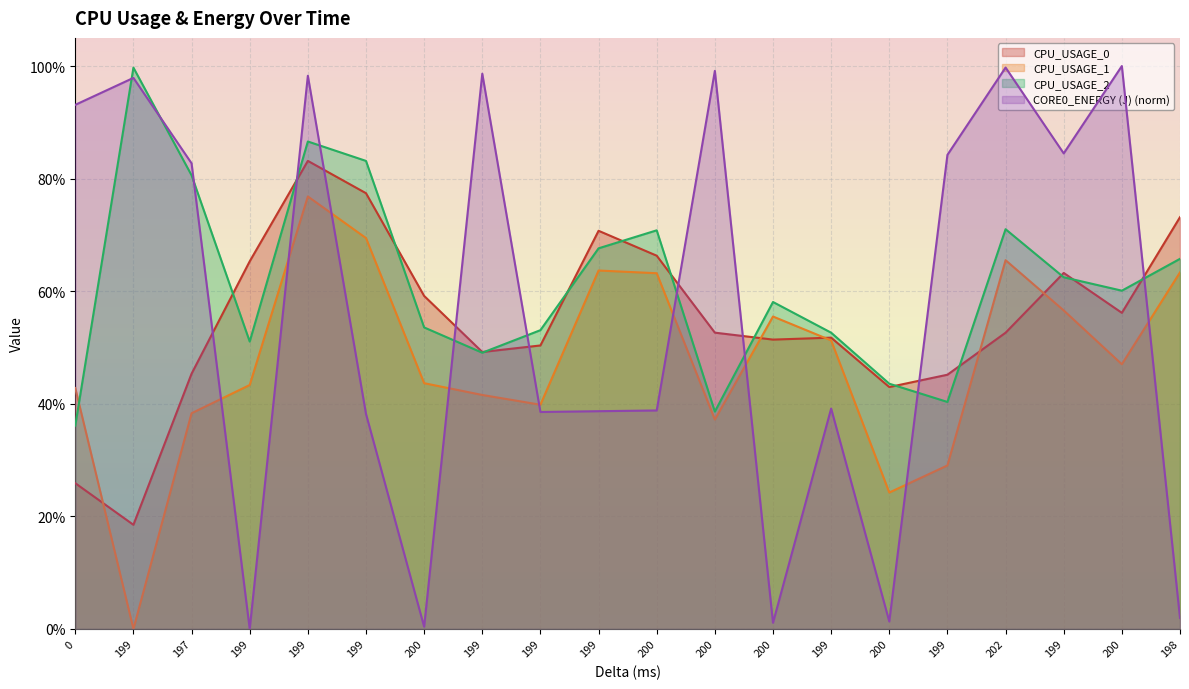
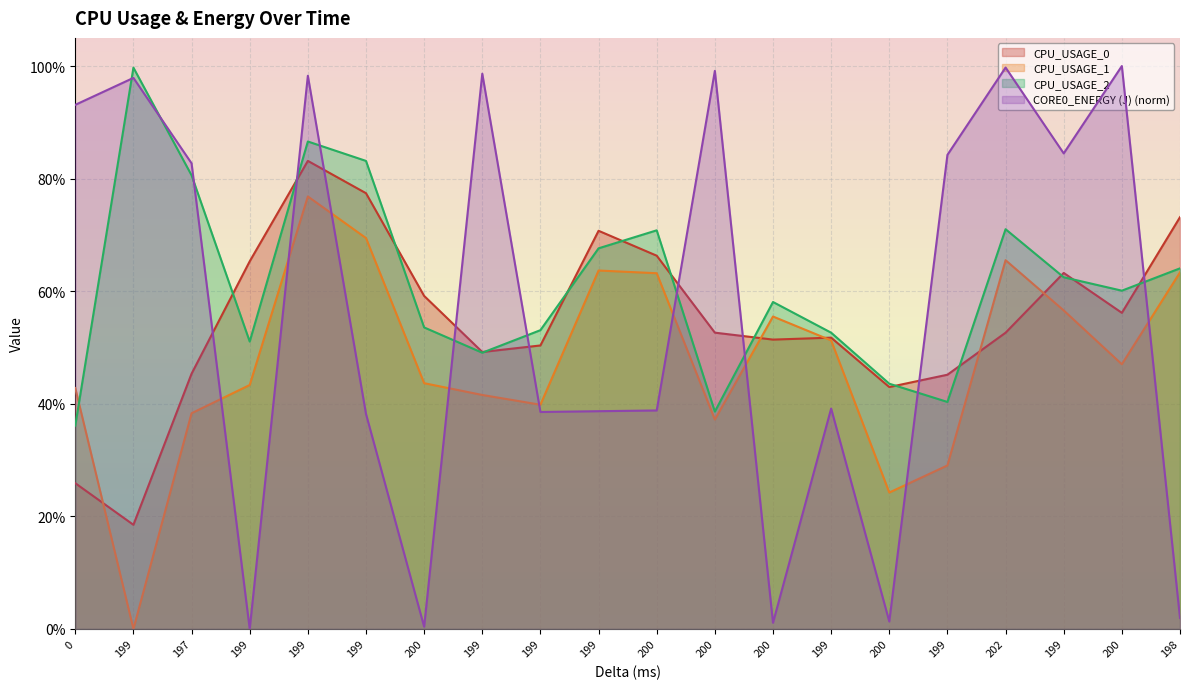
  {
    "CPU_USAGE_2": {
      "0": "36%",
      "197": "81%",
      "202": "71%",
-     "198": "66%"
+     "198": "64%"
    },
    "CORE0_ENERGY (J) (norm)": {
      "0": "93%",
      "197": "83%",
      "198": "2%"
    }
  }
